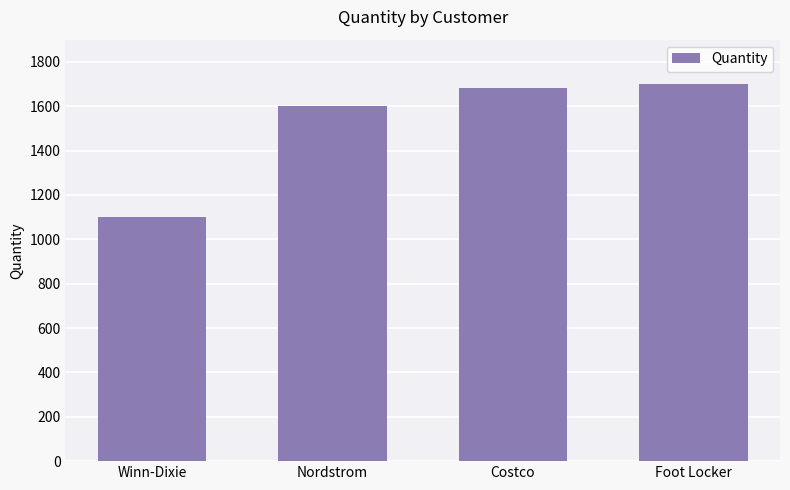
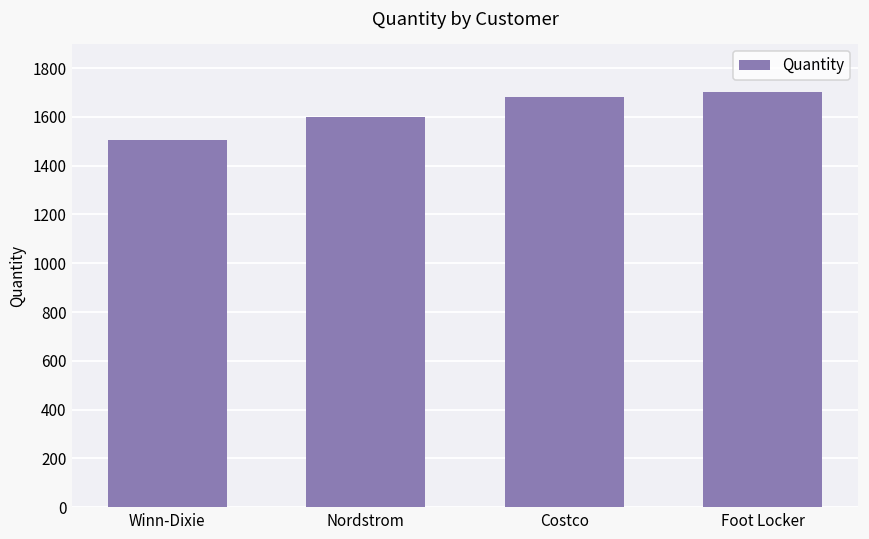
  {
-   "Winn-Dixie": 1100,
+   "Winn-Dixie": 1510,
    "Nordstrom": 1600,
    "Costco": 1680,
    "Foot Locker": 1700
  }
